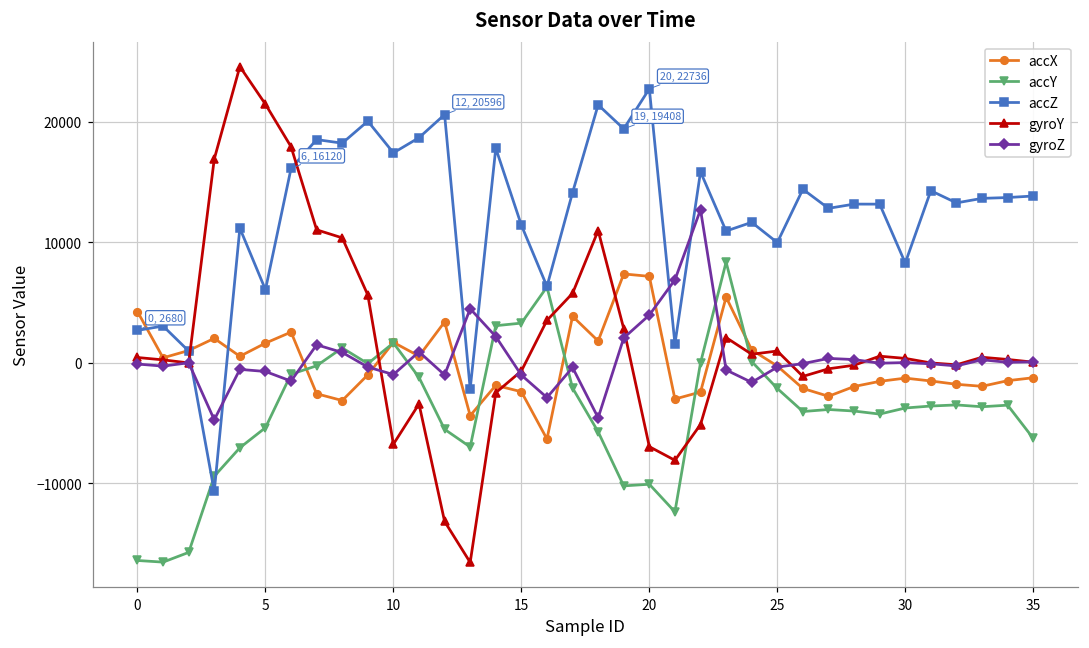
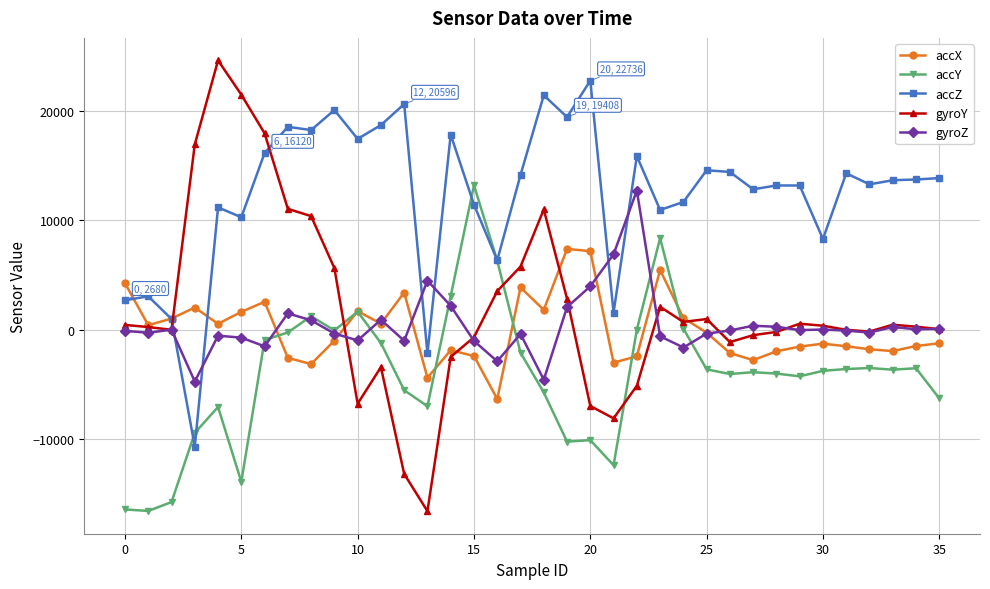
  {
    "accX": {
      "0": 4200,
      "5": 1600,
      "15": -2400,
      "20": 7200,
      "30": -1300,
      "35": -1200
    },
    "accY": {
      "0": -16400,
-     "5": -5400,
-     "15": 3300,
+     "5": -13900,
+     "15": 13200,
      "20": -10100,
-     "25": -2100,
+     "25": -3600,
      "30": -3800,
      "35": -6300
    },
    "accZ": {
-     "5": 6100,
+     "5": 10300,
      "10": 17400,
      "15": 11400,
-     "25": 10000,
+     "25": 14600,
      "30": 8300,
      "35": 13800
    },
    "gyroY": {
      "0": 400,
      "5": 21500,
      "10": -6800,
      "15": -700,
      "20": -7000,
      "25": 1000,
      "30": 400
    },
    "gyroZ": {
      "0": -100,
      "5": -700,
      "10": -1000,
      "15": -1000,
      "20": 4000,
      "30": 0
    }
  }
